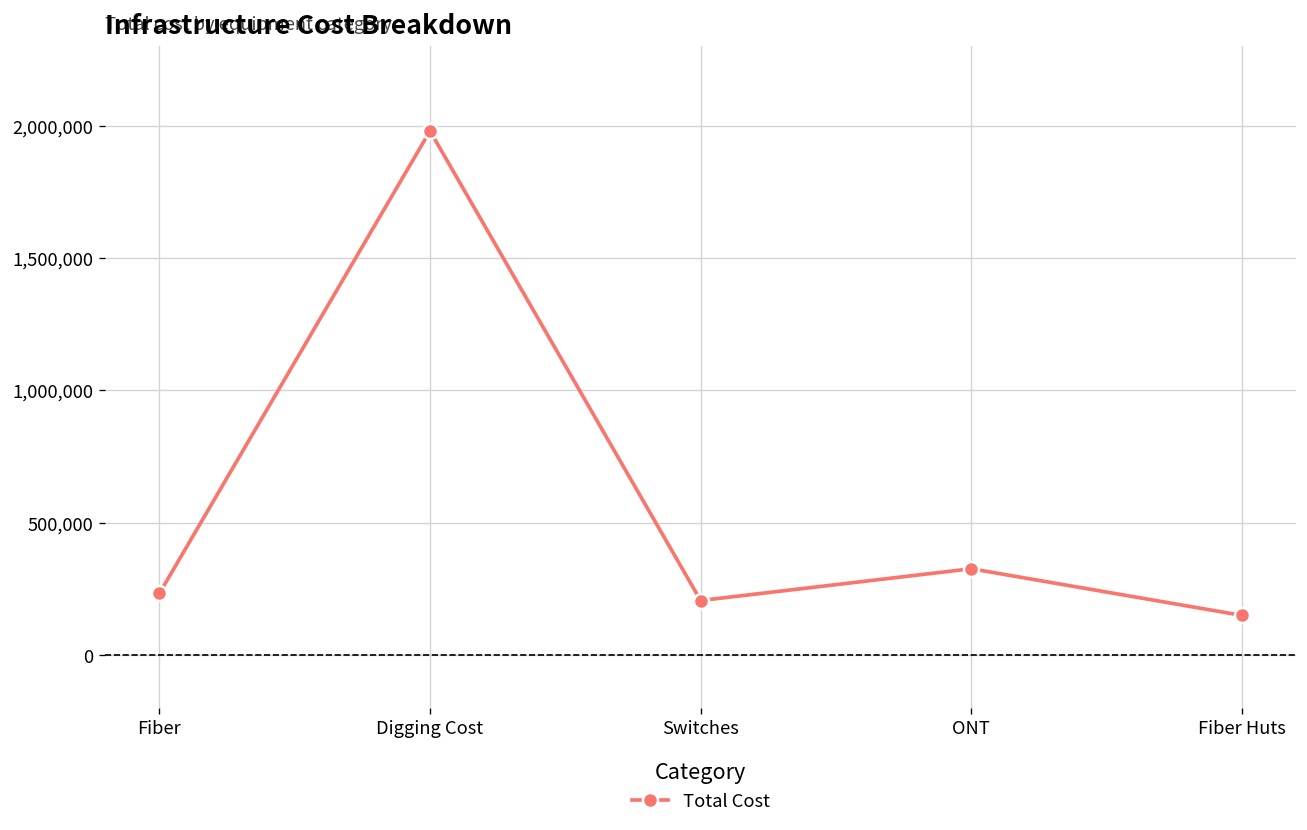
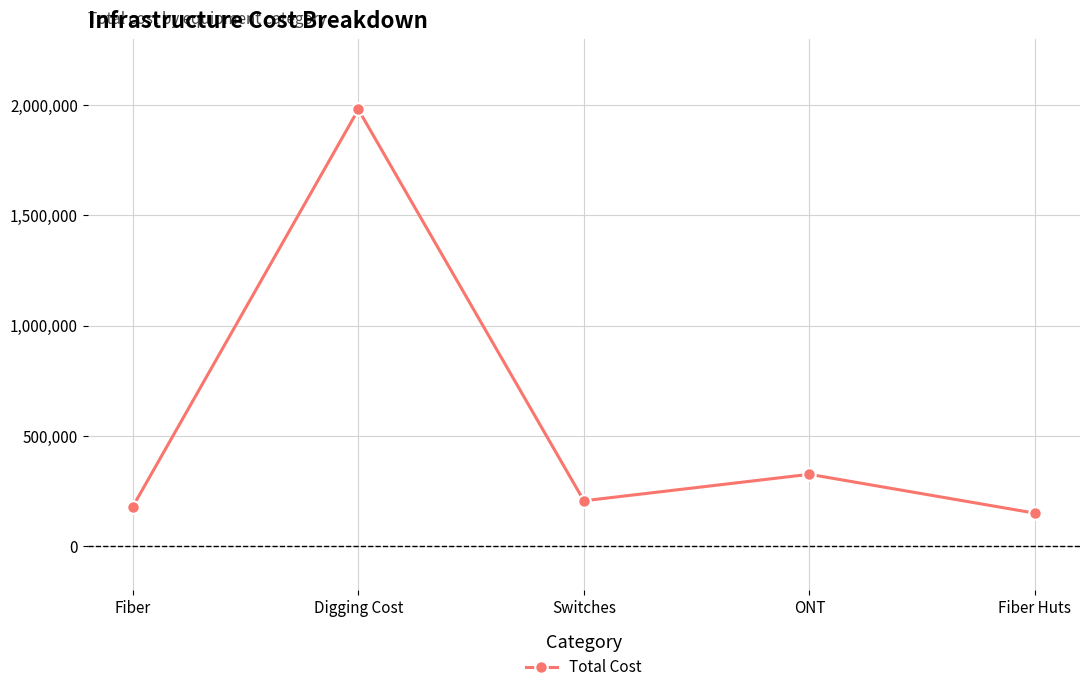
  {
-   "Fiber": "230,000",
+   "Fiber": "180,000",
    "Digging Cost": "1,980,000",
    "Switches": "210,000",
    "ONT": "330,000",
    "Fiber Huts": "150,000"
  }
